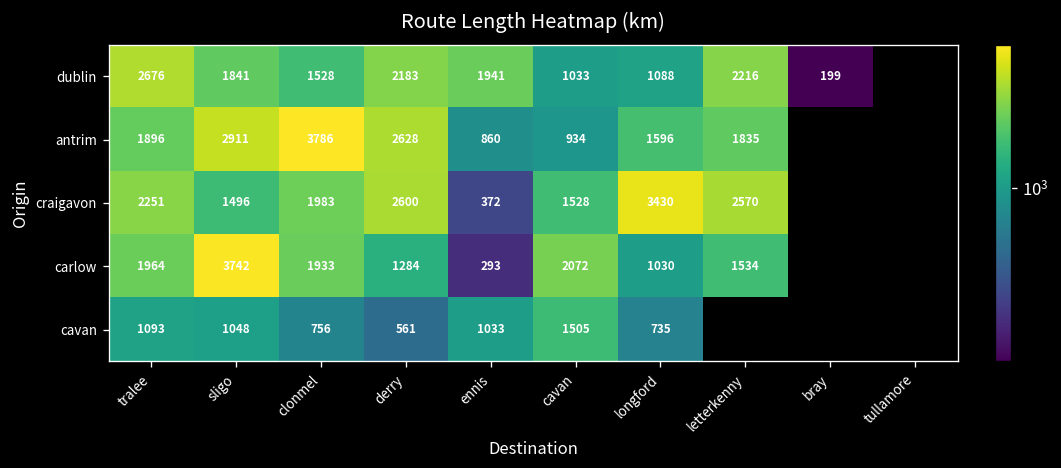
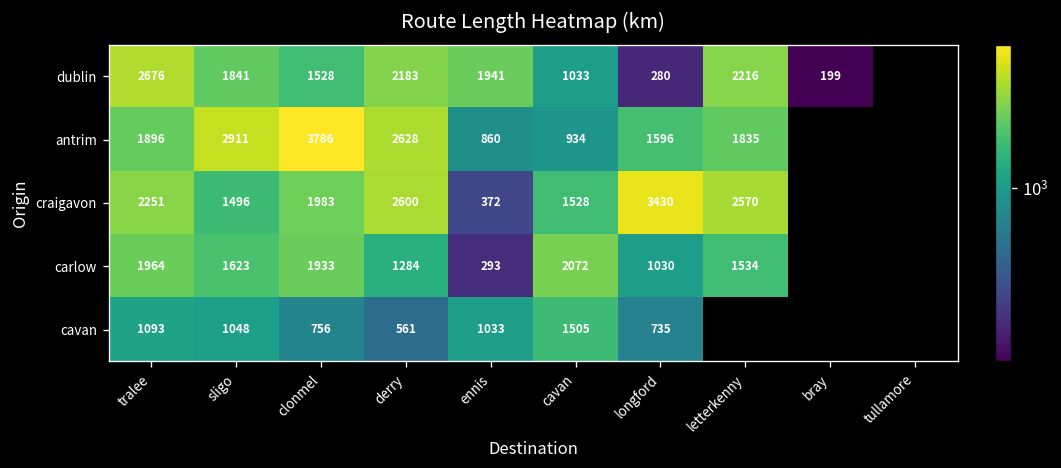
  {
    "dublin": {
      "tralee": 2676,
      "sligo": 1841,
      "clonmel": 1528,
      "derry": 2183,
      "ennis": 1941,
      "cavan": 1033,
-     "longford": 1088,
+     "longford": 280,
      "letterkenny": 2216,
      "bray": 199
    },
    "antrim": {
      "tralee": 1896,
      "sligo": 2911,
      "clonmel": 3786,
      "derry": 2628,
      "ennis": 860,
      "cavan": 934,
      "longford": 1596,
      "letterkenny": 1835
    },
    "craigavon": {
      "tralee": 2251,
      "sligo": 1496,
      "clonmel": 1983,
      "derry": 2600,
      "ennis": 372,
      "cavan": 1528,
      "longford": 3430,
      "letterkenny": 2570
    },
    "carlow": {
      "tralee": 1964,
-     "sligo": 3742,
+     "sligo": 1623,
      "clonmel": 1933,
      "derry": 1284,
      "ennis": 293,
      "cavan": 2072,
      "longford": 1030,
      "letterkenny": 1534
    },
    "cavan": {
      "tralee": 1093,
      "sligo": 1048,
      "clonmel": 756,
      "derry": 561,
      "ennis": 1033,
      "cavan": 1505,
      "longford": 735
    }
  }
